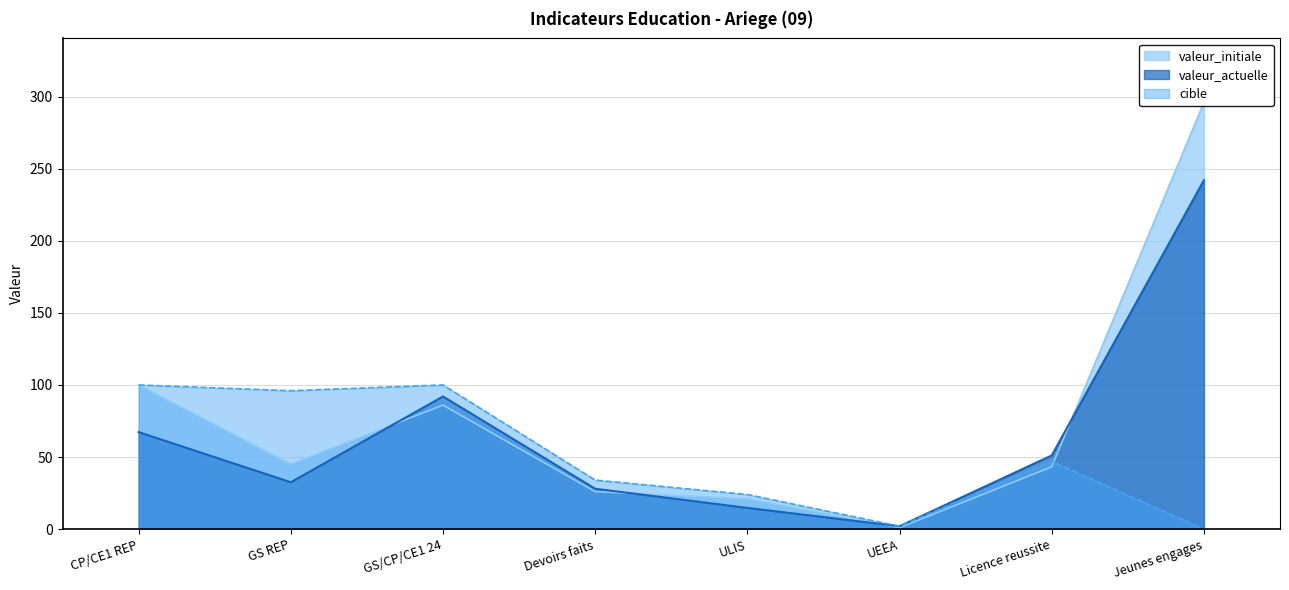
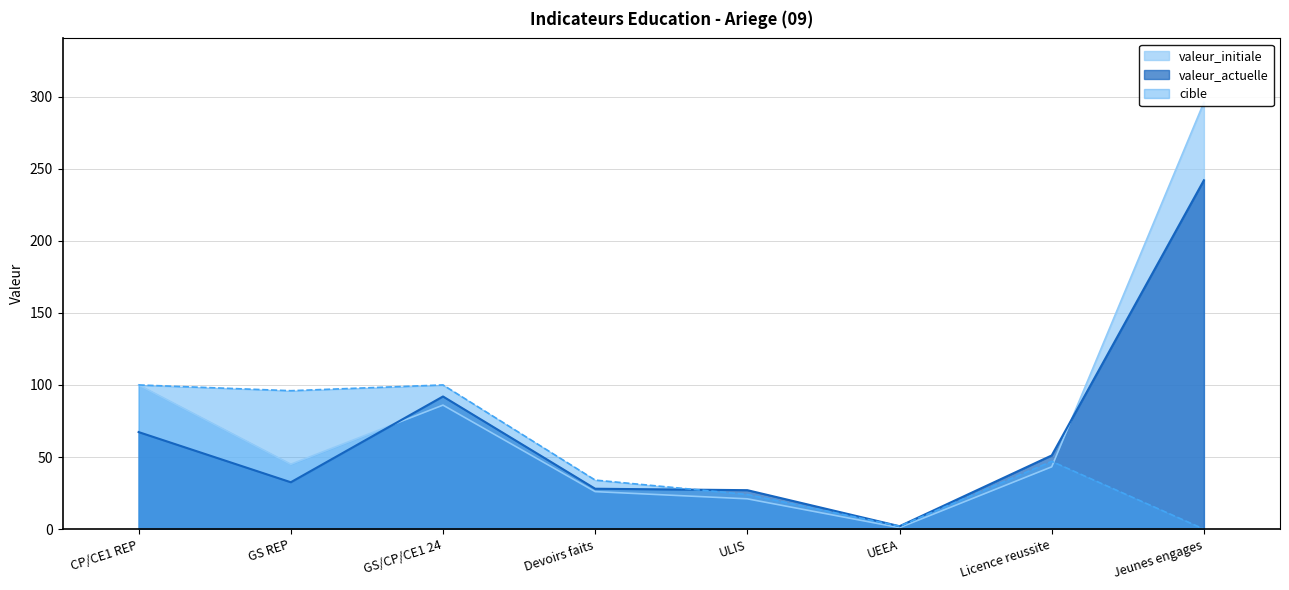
  {
    "valeur_actuelle": {
      "CP/CE1 REP": 67,
      "GS REP": 33,
      "GS/CP/CE1 24": 92,
      "Devoirs faits": 28,
-     "ULIS": 15,
+     "ULIS": 27,
      "Licence reussite": 51,
      "Jeunes engages": 242
    }
  }
